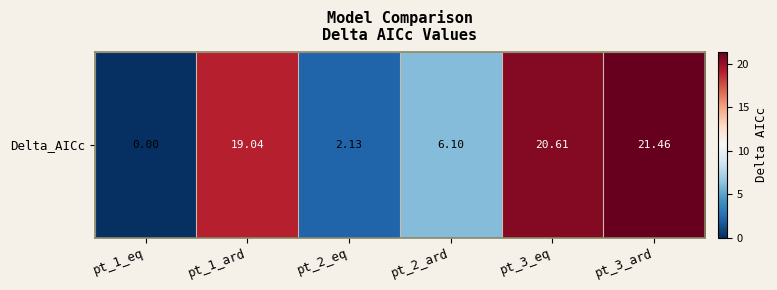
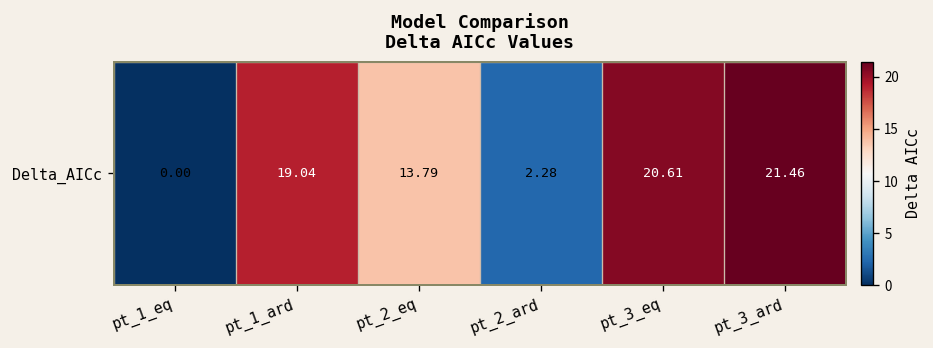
  {
    "Delta_AICc": {
      "pt_1_eq": 0.00,
      "pt_1_ard": 19.04,
-     "pt_2_eq": 2.13,
-     "pt_2_ard": 6.10,
+     "pt_2_eq": 13.79,
+     "pt_2_ard": 2.28,
      "pt_3_eq": 20.61,
      "pt_3_ard": 21.46
    }
  }
